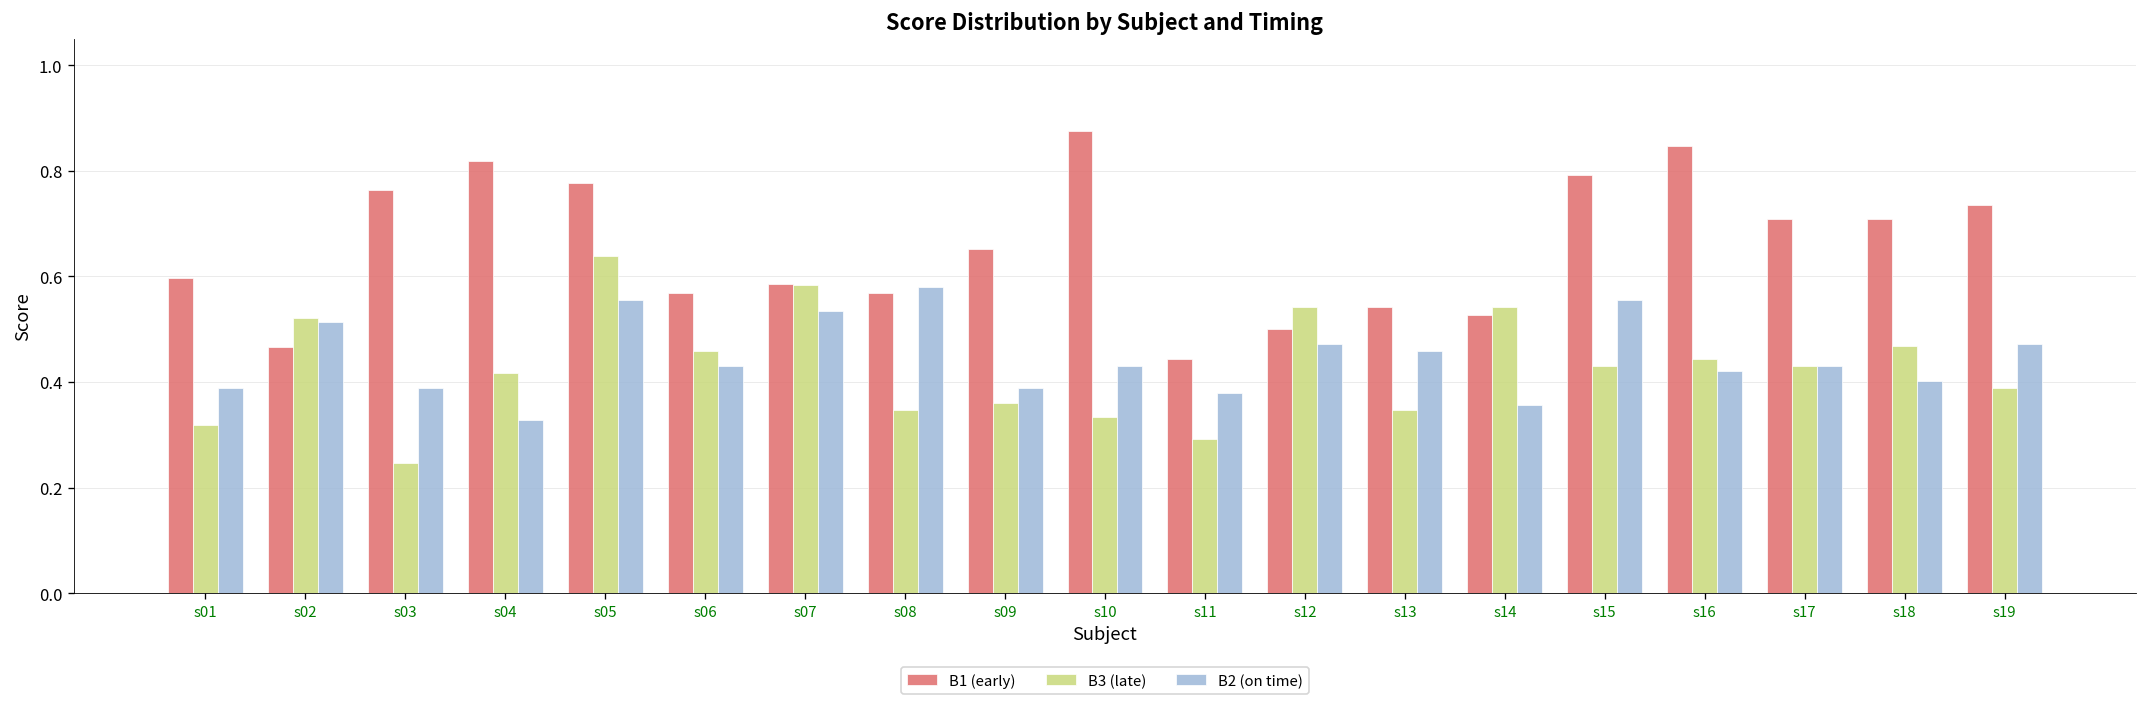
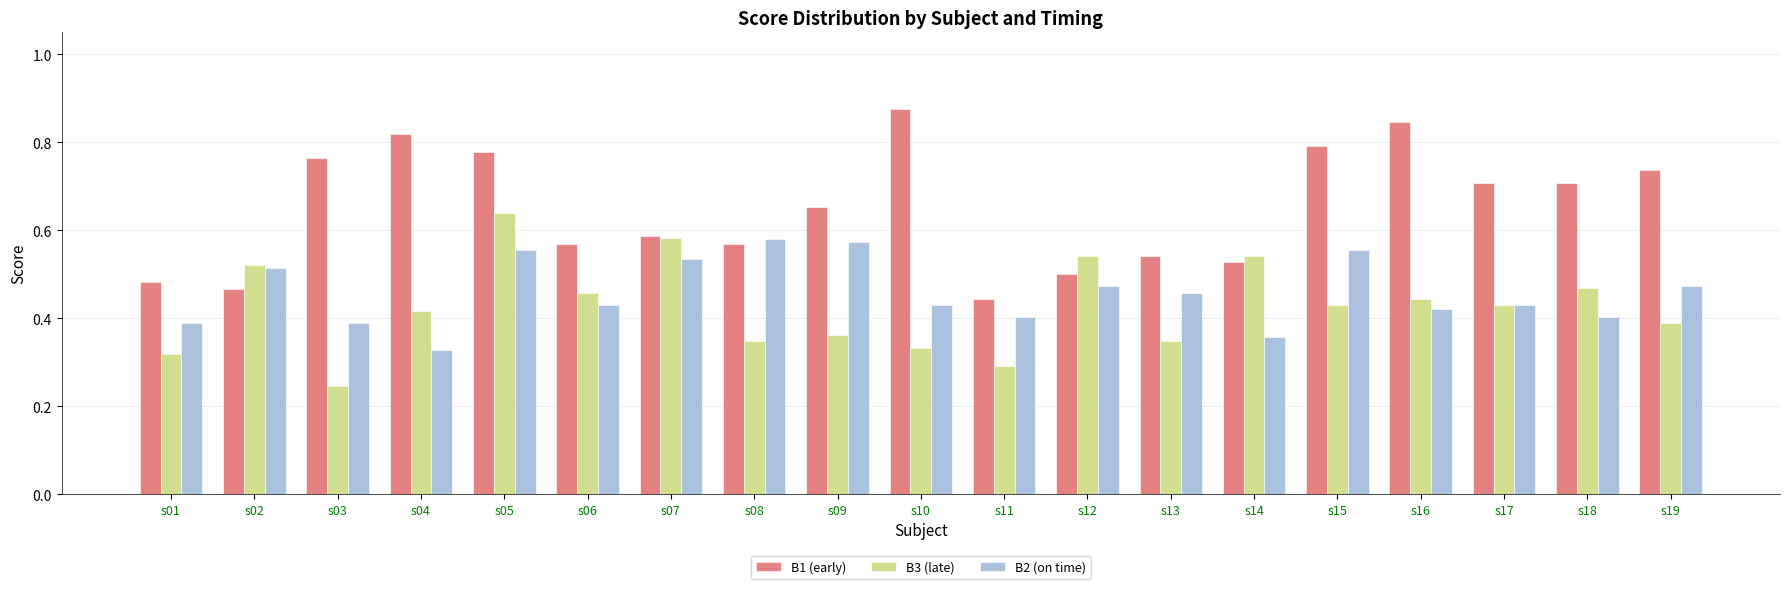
  {
    "B1 (early)": {
-     "s01": 0.60,
+     "s01": 0.48,
      "s02": 0.47,
      "s03": 0.76,
      "s04": 0.82,
      "s05": 0.78,
      "s06": 0.57,
      "s07": 0.59,
      "s08": 0.57,
      "s09": 0.65,
      "s10": 0.88,
      "s11": 0.44,
      "s12": 0.50,
      "s13": 0.54,
      "s14": 0.53,
      "s15": 0.79,
      "s16": 0.85,
      "s17": 0.71,
      "s18": 0.71,
      "s19": 0.74
    },
    "B3 (late)": {
      "s01": 0.32,
      "s02": 0.52,
      "s03": 0.25,
      "s04": 0.42,
      "s05": 0.64,
      "s06": 0.46,
      "s07": 0.58,
      "s08": 0.35,
      "s09": 0.36,
      "s10": 0.33,
      "s11": 0.29,
      "s12": 0.54,
      "s13": 0.35,
      "s14": 0.54,
      "s15": 0.43,
      "s16": 0.44,
      "s17": 0.43,
      "s18": 0.47,
      "s19": 0.39
    },
    "B2 (on time)": {
      "s01": 0.39,
      "s02": 0.51,
      "s03": 0.39,
      "s04": 0.33,
      "s05": 0.56,
      "s06": 0.43,
      "s07": 0.53,
      "s08": 0.58,
-     "s09": 0.39,
+     "s09": 0.57,
      "s10": 0.43,
-     "s11": 0.38,
+     "s11": 0.40,
      "s12": 0.47,
      "s13": 0.46,
      "s14": 0.36,
      "s15": 0.56,
      "s16": 0.42,
      "s17": 0.43,
      "s18": 0.40,
      "s19": 0.47
    }
  }
